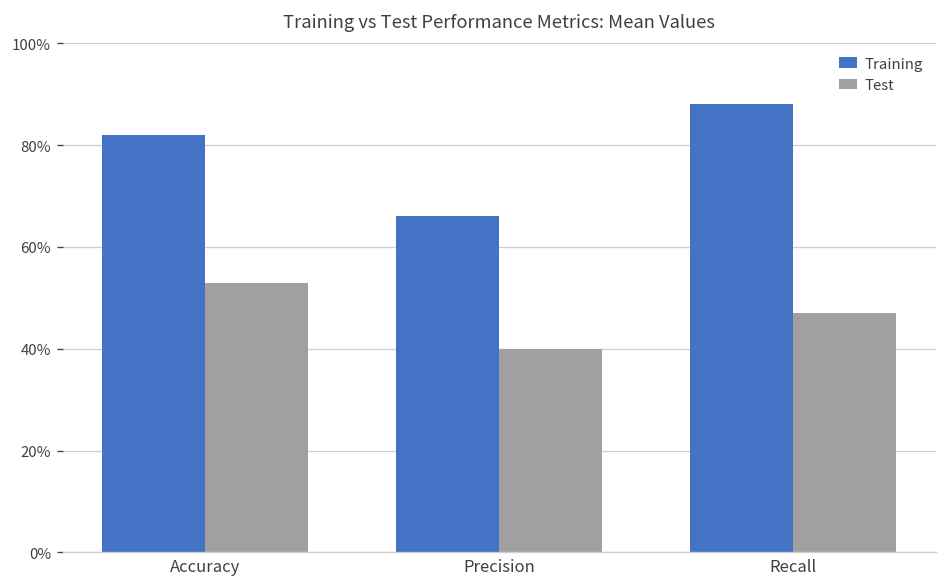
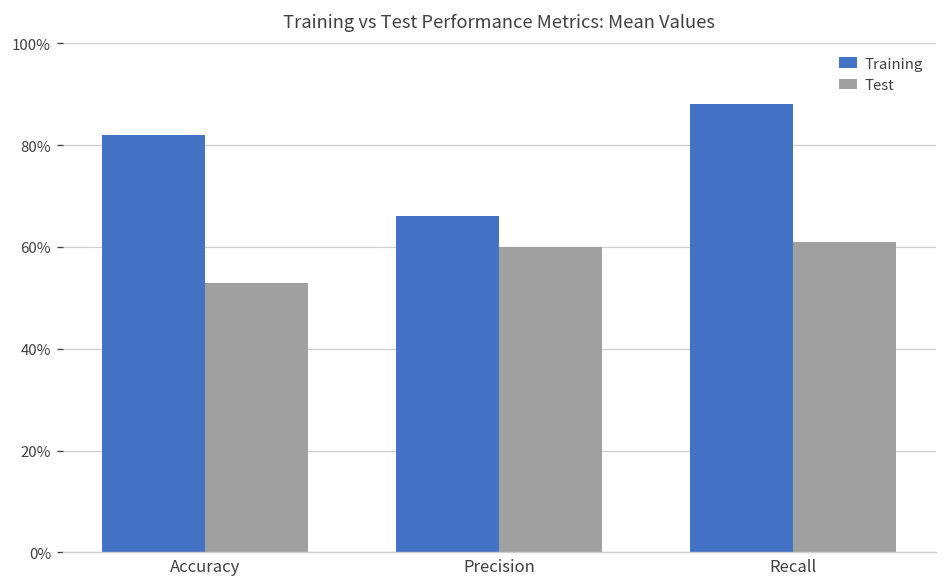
  {
    "Training": {
      "Accuracy": "82%",
      "Precision": "66%",
      "Recall": "88%"
    },
    "Test": {
      "Accuracy": "53%",
-     "Precision": "40%",
-     "Recall": "47%"
+     "Precision": "60%",
+     "Recall": "61%"
    }
  }
